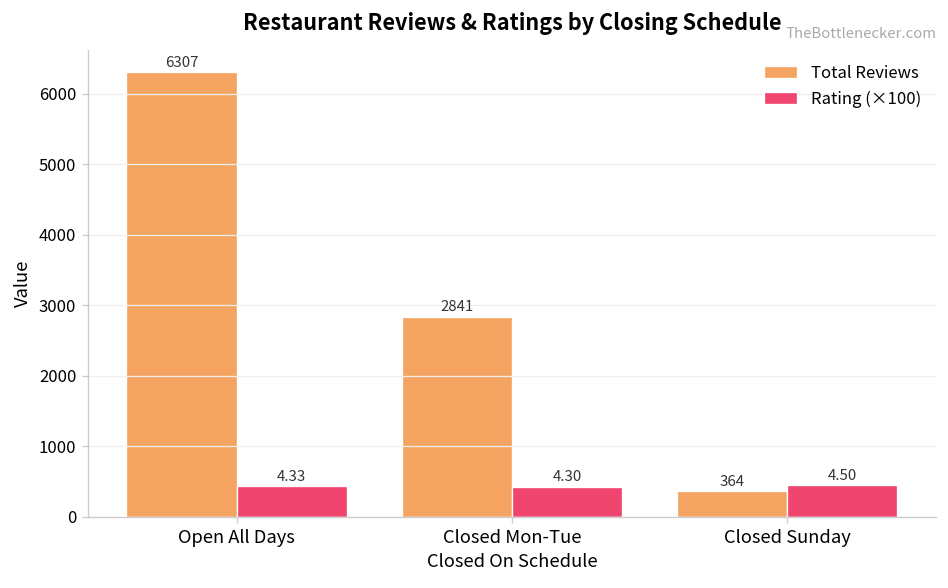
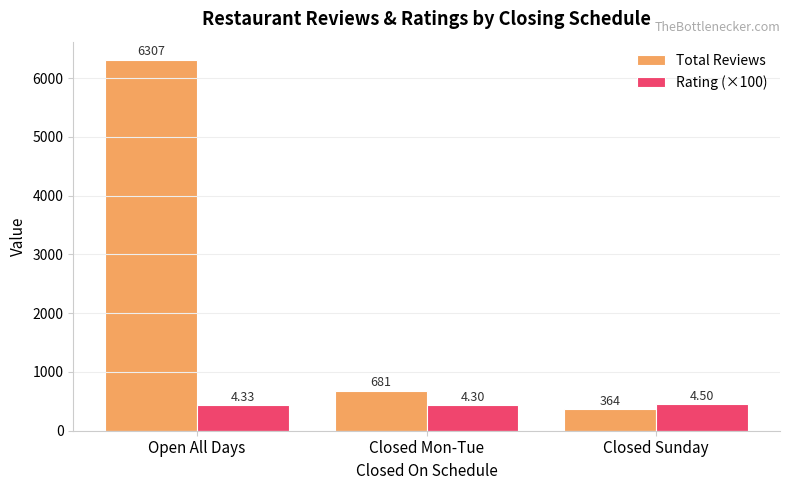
  {
    "Total Reviews": {
      "Open All Days": 6307,
-     "Closed Mon-Tue": 2841,
+     "Closed Mon-Tue": 681,
      "Closed Sunday": 364
    }
  }
